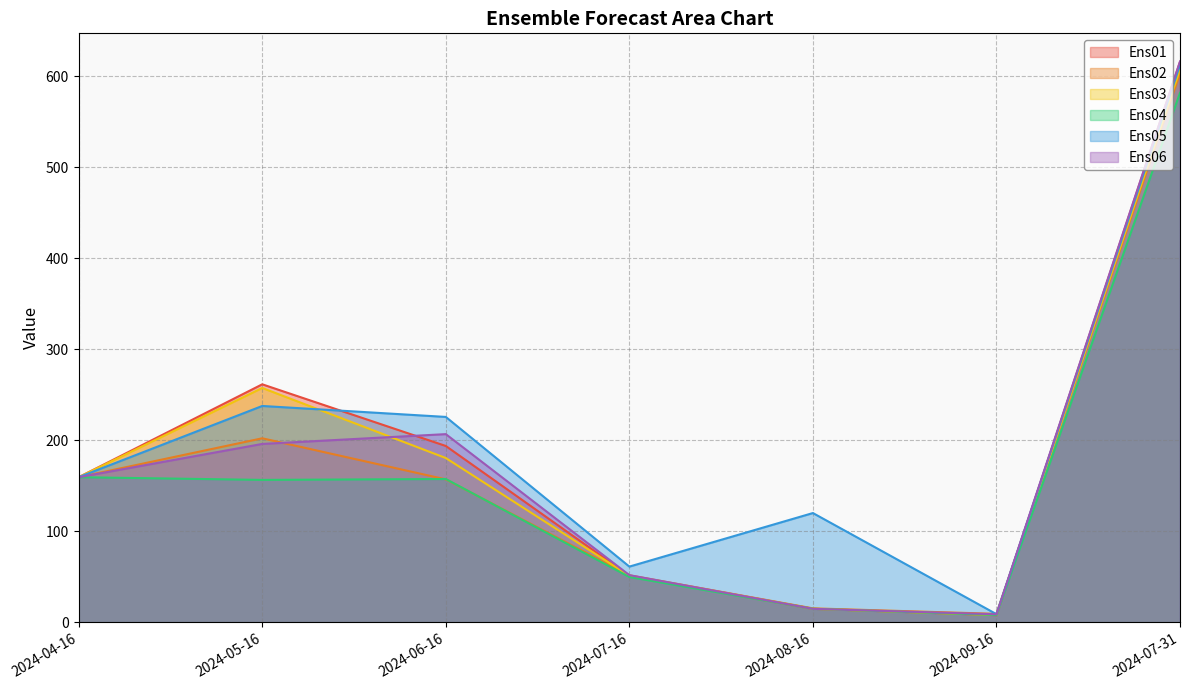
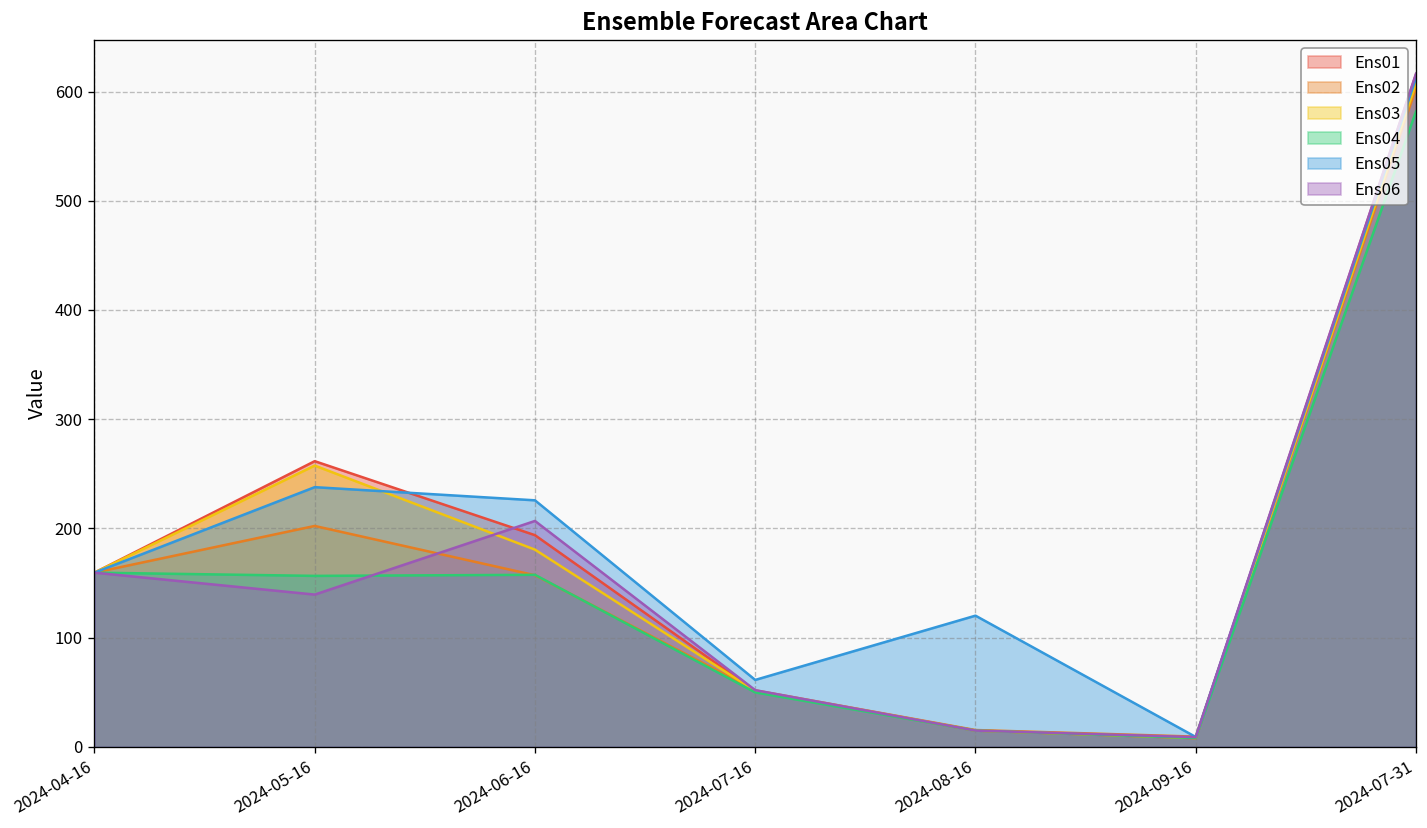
  {
    "Ens04": {
      "2024-05-16": 160,
      "2024-07-31": 580
    },
    "Ens05": {
      "2024-05-16": 240,
      "2024-06-16": 230,
      "2024-07-16": 60,
      "2024-08-16": 120,
      "2024-07-31": 610
    },
    "Ens06": {
-     "2024-05-16": 200,
+     "2024-05-16": 140,
      "2024-06-16": 210
    }
  }
